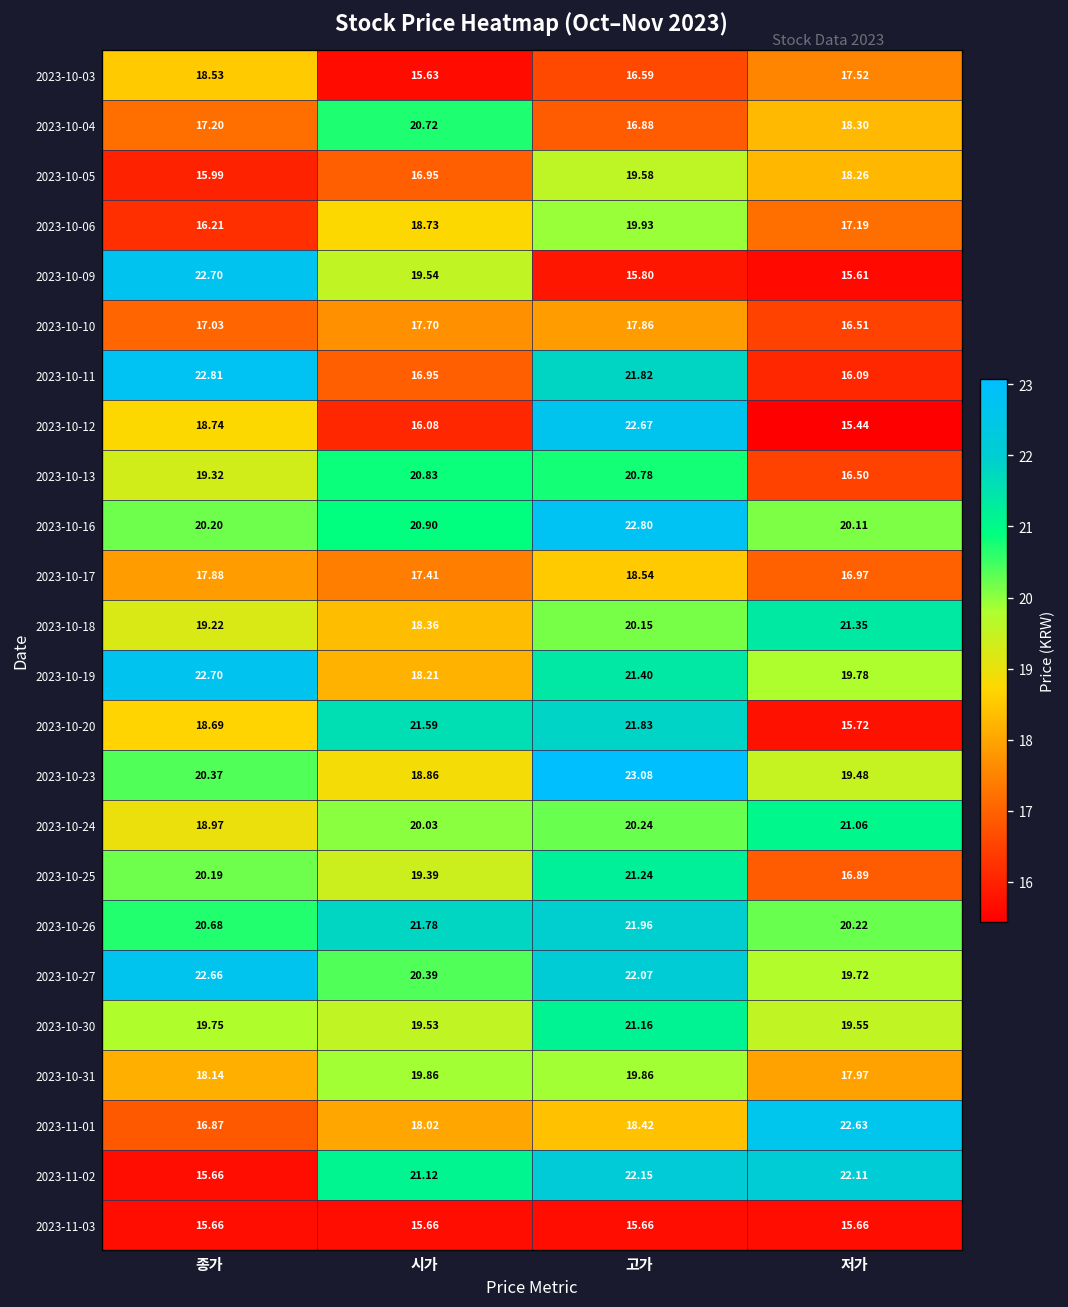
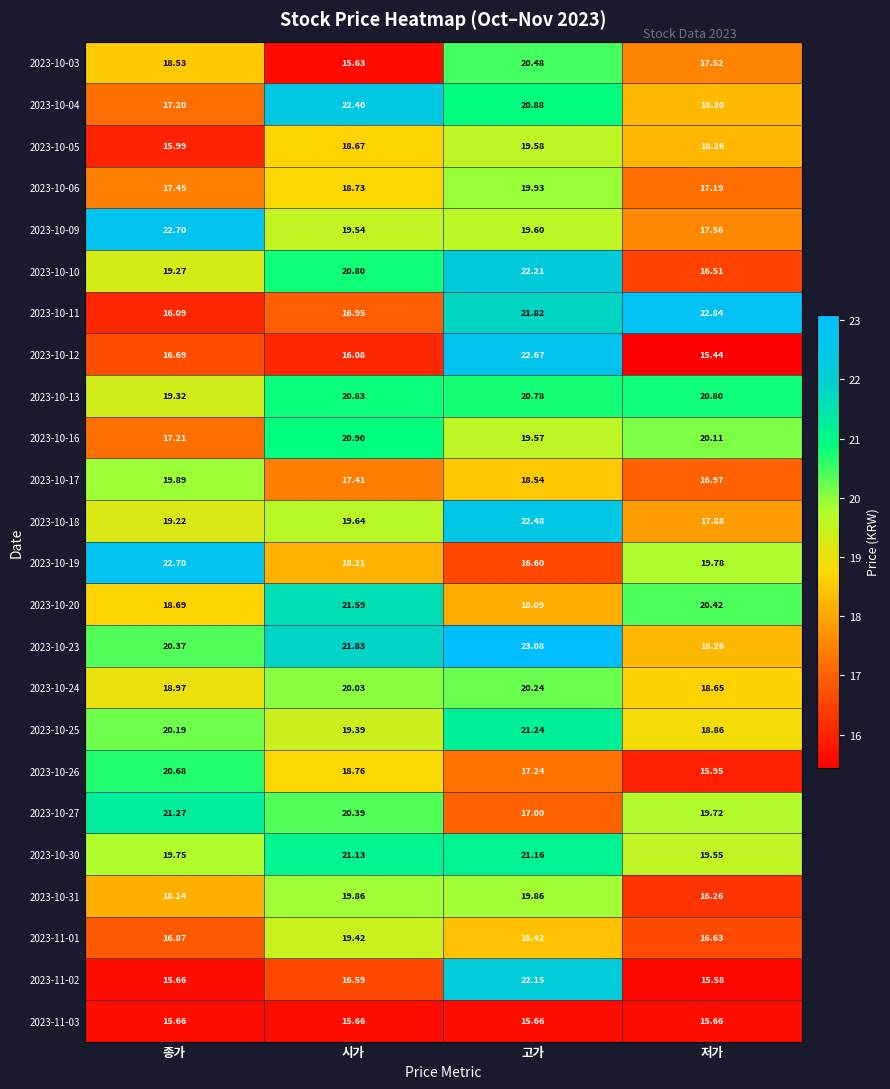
  {
    "2023-10-03": {
      "종가": 18.53,
      "시가": 15.63,
-     "고가": 16.59,
+     "고가": 20.48,
      "저가": 17.52
    },
    "2023-10-04": {
      "종가": 17.20,
-     "시가": 20.72,
-     "고가": 16.88,
+     "시가": 22.40,
+     "고가": 20.88,
      "저가": 18.30
    },
    "2023-10-05": {
      "종가": 15.99,
-     "시가": 16.95,
+     "시가": 18.67,
      "고가": 19.58,
      "저가": 18.26
    },
    "2023-10-06": {
-     "종가": 16.21,
+     "종가": 17.45,
      "시가": 18.73,
      "고가": 19.93,
      "저가": 17.19
    },
    "2023-10-09": {
      "종가": 22.70,
      "시가": 19.54,
-     "고가": 15.80,
-     "저가": 15.61
+     "고가": 19.60,
+     "저가": 17.56
    },
    "2023-10-10": {
-     "종가": 17.03,
-     "시가": 17.70,
-     "고가": 17.86,
+     "종가": 19.27,
+     "시가": 20.80,
+     "고가": 22.21,
      "저가": 16.51
    },
    "2023-10-11": {
-     "종가": 22.81,
+     "종가": 16.09,
      "시가": 16.95,
      "고가": 21.82,
-     "저가": 16.09
+     "저가": 22.84
    },
    "2023-10-12": {
-     "종가": 18.74,
+     "종가": 16.69,
      "시가": 16.08,
      "고가": 22.67,
      "저가": 15.44
    },
    "2023-10-13": {
      "종가": 19.32,
      "시가": 20.83,
      "고가": 20.78,
-     "저가": 16.50
+     "저가": 20.80
    },
    "2023-10-16": {
-     "종가": 20.20,
+     "종가": 17.21,
      "시가": 20.90,
-     "고가": 22.80,
+     "고가": 19.57,
      "저가": 20.11
    },
    "2023-10-17": {
-     "종가": 17.88,
+     "종가": 19.89,
      "시가": 17.41,
      "고가": 18.54,
      "저가": 16.97
    },
    "2023-10-18": {
      "종가": 19.22,
-     "시가": 18.36,
-     "고가": 20.15,
-     "저가": 21.35
+     "시가": 19.64,
+     "고가": 22.48,
+     "저가": 17.88
    },
    "2023-10-19": {
      "종가": 22.70,
      "시가": 18.21,
-     "고가": 21.40,
+     "고가": 16.60,
      "저가": 19.78
    },
    "2023-10-20": {
      "종가": 18.69,
      "시가": 21.59,
-     "고가": 21.83,
-     "저가": 15.72
+     "고가": 18.09,
+     "저가": 20.42
    },
    "2023-10-23": {
      "종가": 20.37,
-     "시가": 18.86,
+     "시가": 21.83,
      "고가": 23.08,
-     "저가": 19.48
+     "저가": 18.26
    },
    "2023-10-24": {
      "종가": 18.97,
      "시가": 20.03,
      "고가": 20.24,
-     "저가": 21.06
+     "저가": 18.65
    },
    "2023-10-25": {
      "종가": 20.19,
      "시가": 19.39,
      "고가": 21.24,
-     "저가": 16.89
+     "저가": 18.86
    },
    "2023-10-26": {
      "종가": 20.68,
-     "시가": 21.78,
-     "고가": 21.96,
-     "저가": 20.22
+     "시가": 18.76,
+     "고가": 17.24,
+     "저가": 15.95
    },
    "2023-10-27": {
-     "종가": 22.66,
+     "종가": 21.27,
      "시가": 20.39,
-     "고가": 22.07,
+     "고가": 17.00,
      "저가": 19.72
    },
    "2023-10-30": {
      "종가": 19.75,
-     "시가": 19.53,
+     "시가": 21.13,
      "고가": 21.16,
      "저가": 19.55
    },
    "2023-10-31": {
      "종가": 18.14,
      "시가": 19.86,
      "고가": 19.86,
-     "저가": 17.97
+     "저가": 16.26
    },
    "2023-11-01": {
      "종가": 16.87,
-     "시가": 18.02,
+     "시가": 19.42,
      "고가": 18.42,
-     "저가": 22.63
+     "저가": 16.63
    },
    "2023-11-02": {
      "종가": 15.66,
-     "시가": 21.12,
+     "시가": 16.59,
      "고가": 22.15,
-     "저가": 22.11
+     "저가": 15.58
    },
    "2023-11-03": {
      "종가": 15.66,
      "시가": 15.66,
      "고가": 15.66,
      "저가": 15.66
    }
  }
